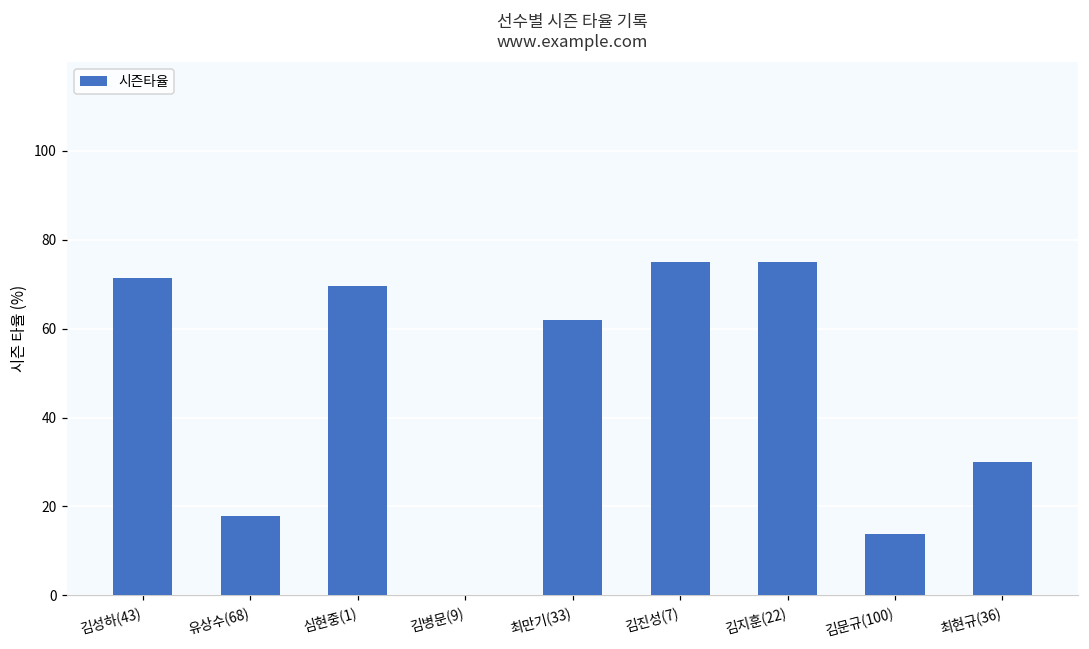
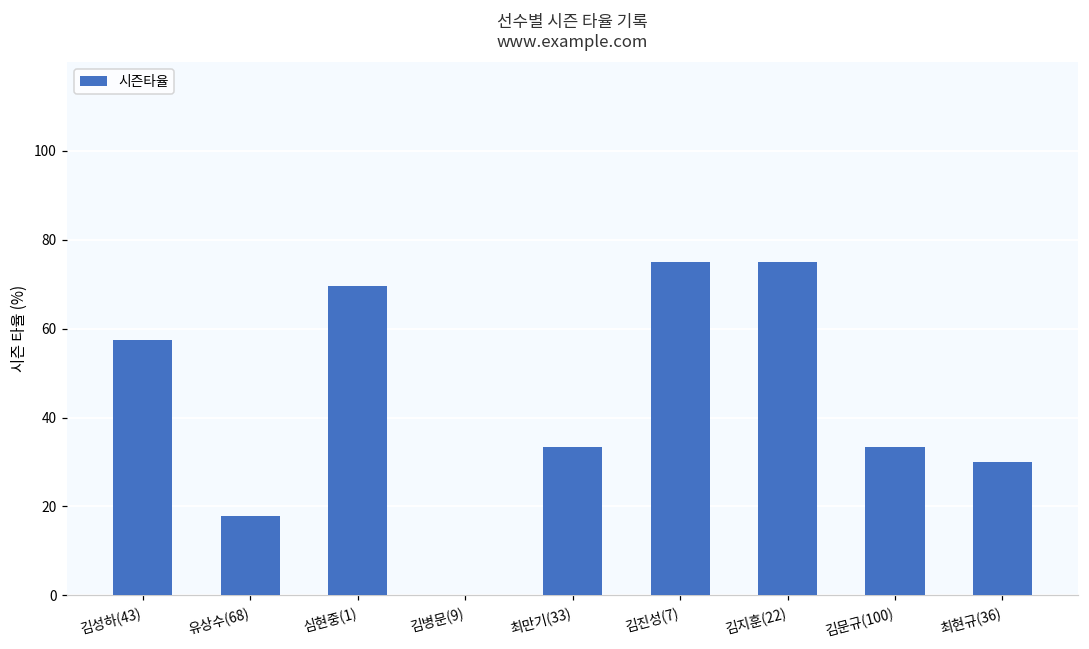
  {
-   "김성하(43)": 71,
+   "김성하(43)": 57,
    "유상수(68)": 18,
    "심현중(1)": 70,
    "김병문(9)": 0,
-   "최만기(33)": 62,
+   "최만기(33)": 33,
    "김진성(7)": 75,
    "김지훈(22)": 75,
-   "김문규(100)": 14,
+   "김문규(100)": 33,
    "최현규(36)": 30
  }
